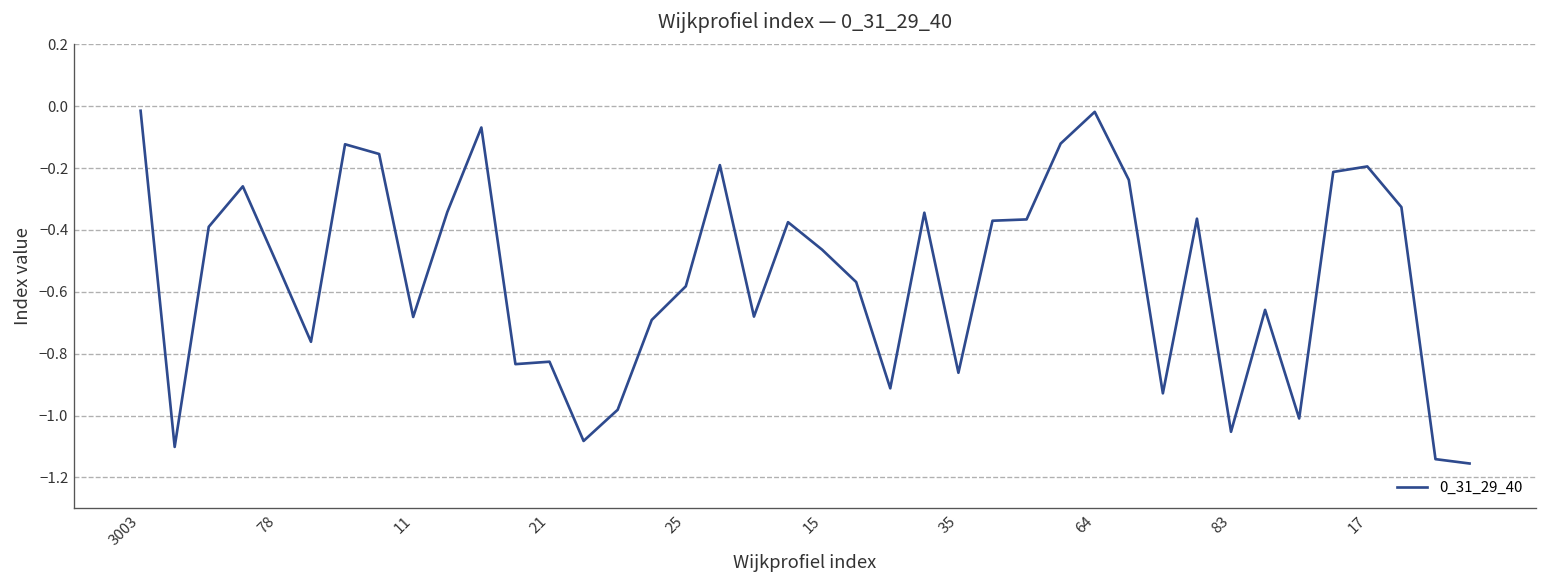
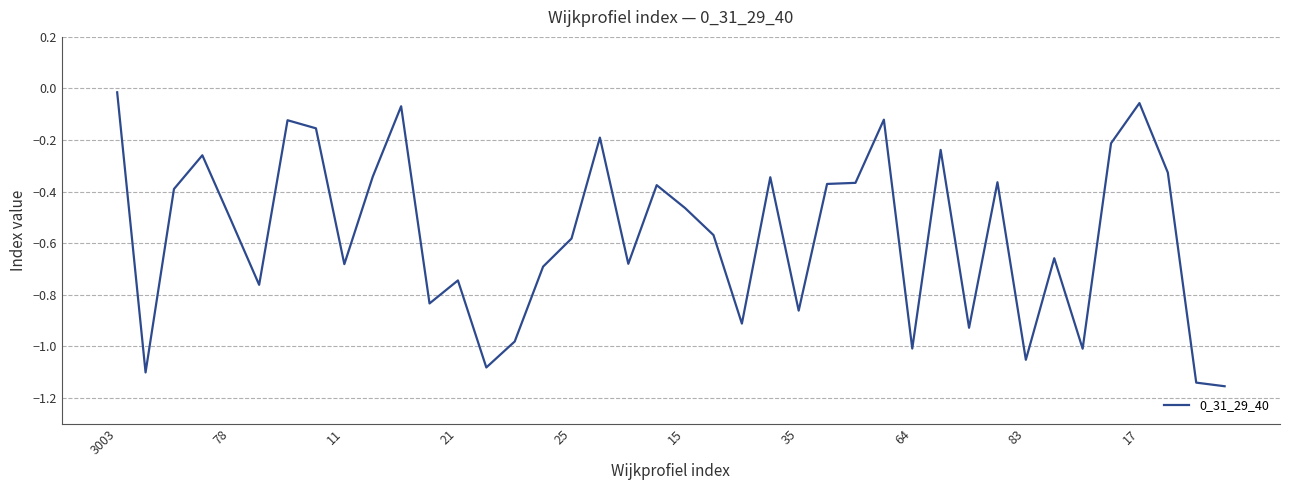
  {
    "3003": -0.01,
    "78": -0.51,
    "11": -0.68,
-   "21": -0.83,
+   "21": -0.74,
    "25": -0.58,
    "15": -0.46,
    "35": -0.86,
-   "64": -0.02,
+   "64": -1.01,
    "83": -1.05,
-   "17": -0.19
+   "17": -0.06
  }
